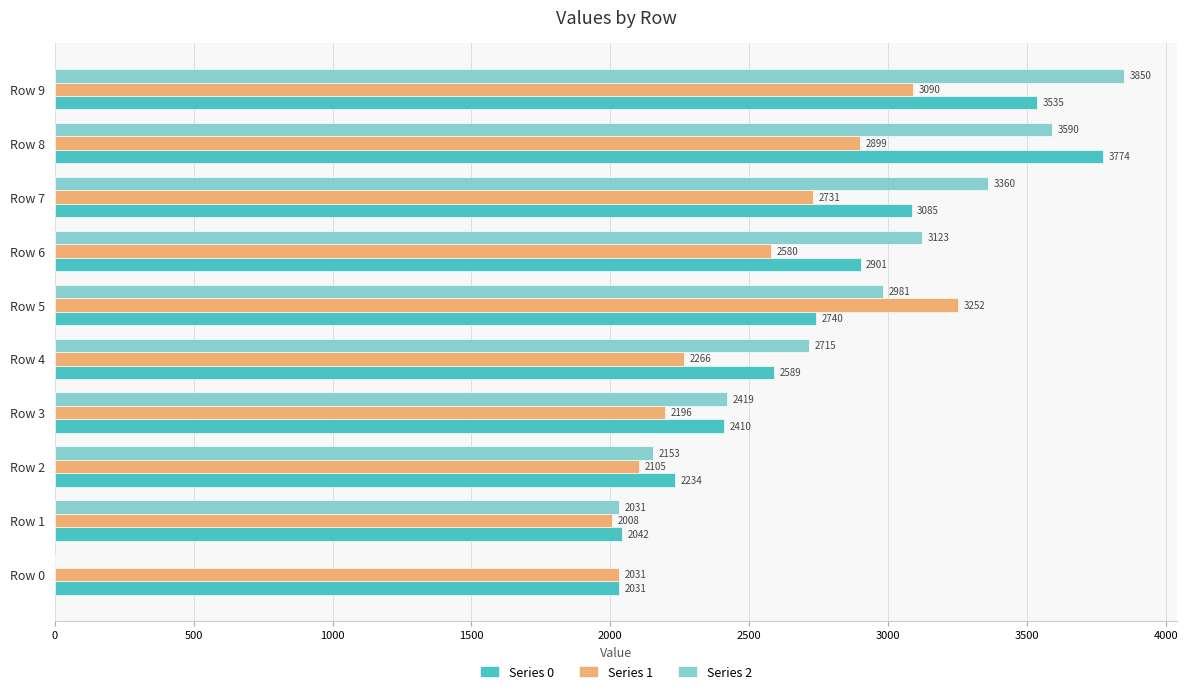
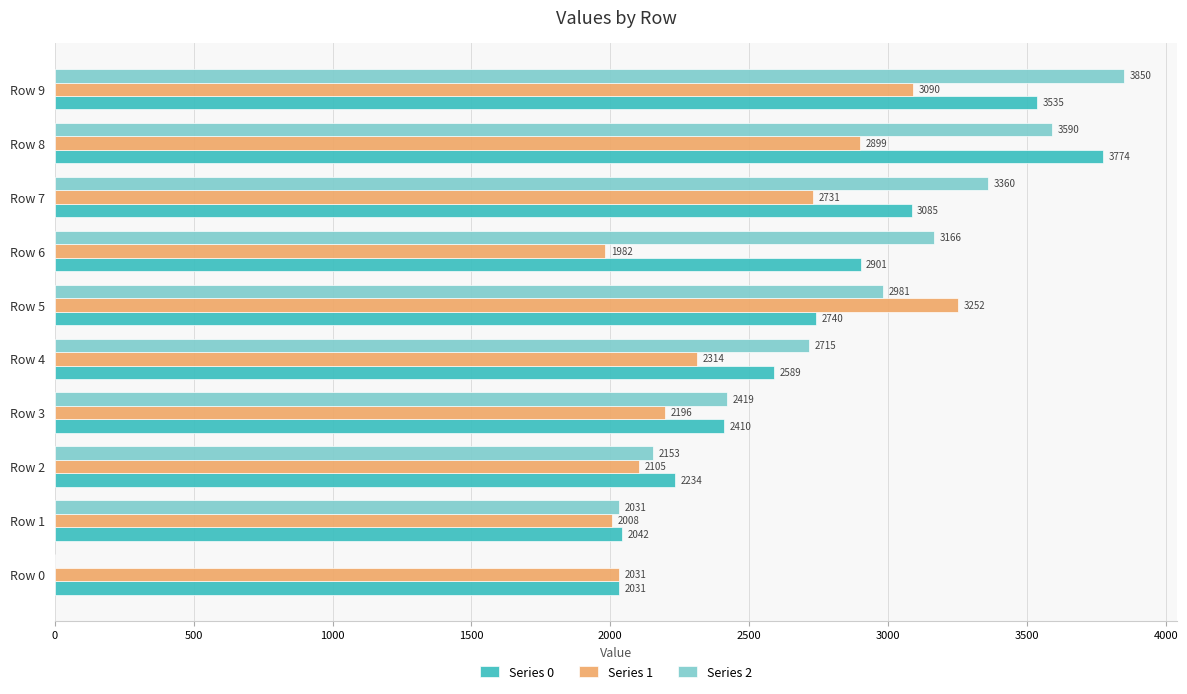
  {
    "Series 0": {
      "Row 9": 3535,
      "Row 8": 3774,
      "Row 7": 3085,
      "Row 6": 2901,
      "Row 5": 2740,
      "Row 4": 2589,
      "Row 3": 2410,
      "Row 2": 2234,
      "Row 1": 2042,
      "Row 0": 2031
    },
    "Series 1": {
      "Row 9": 3090,
      "Row 8": 2899,
      "Row 7": 2731,
-     "Row 6": 2580,
+     "Row 6": 1982,
      "Row 5": 3252,
-     "Row 4": 2266,
+     "Row 4": 2314,
      "Row 3": 2196,
      "Row 2": 2105,
      "Row 1": 2008,
      "Row 0": 2031
    },
    "Series 2": {
      "Row 9": 3850,
      "Row 8": 3590,
      "Row 7": 3360,
-     "Row 6": 3123,
+     "Row 6": 3166,
      "Row 5": 2981,
      "Row 4": 2715,
      "Row 3": 2419,
      "Row 2": 2153,
      "Row 1": 2031
    }
  }
